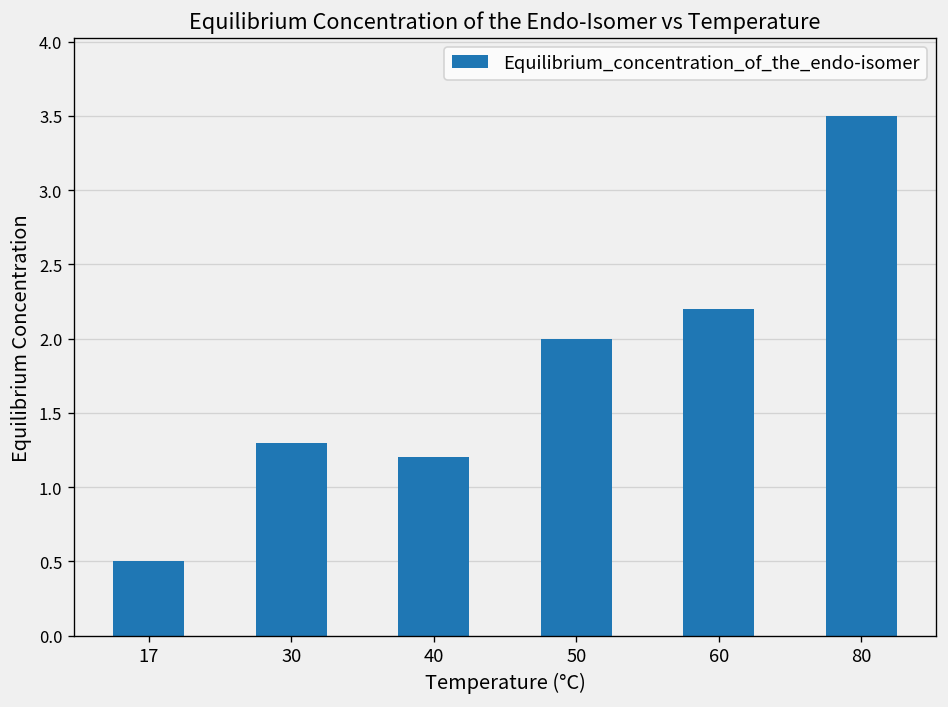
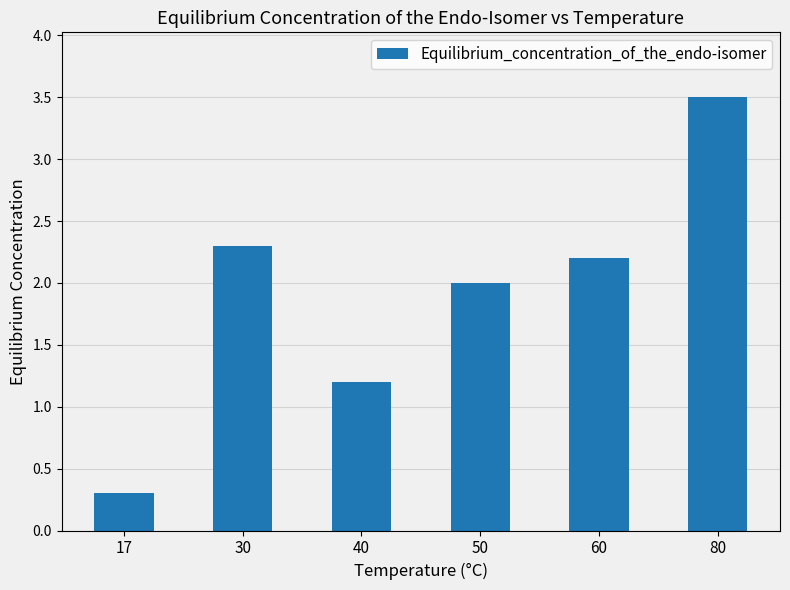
  {
-   "17": 0.5,
-   "30": 1.3,
+   "17": 0.3,
+   "30": 2.3,
    "40": 1.2,
    "50": 2.0,
    "60": 2.2,
    "80": 3.5
  }
